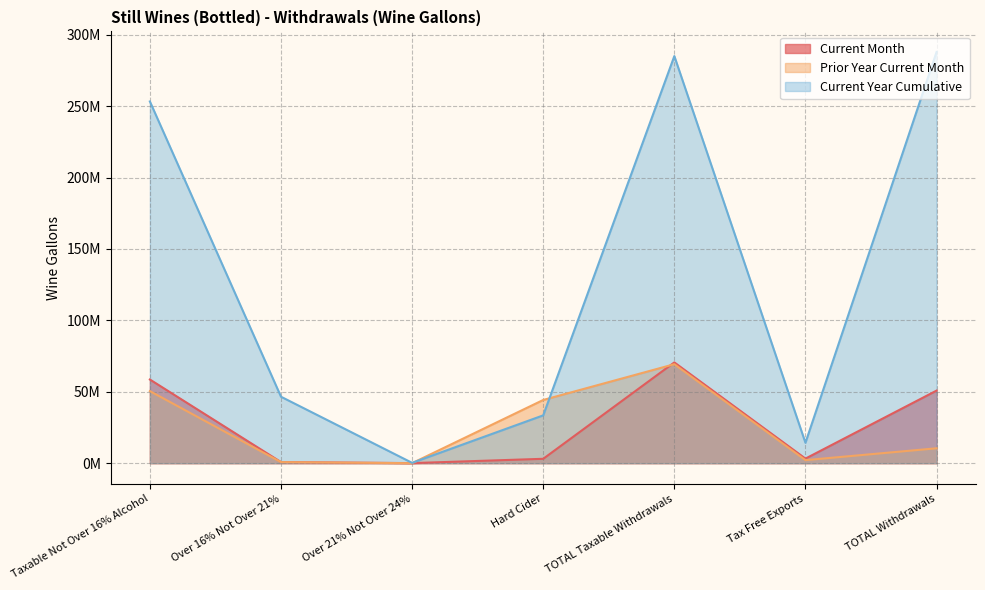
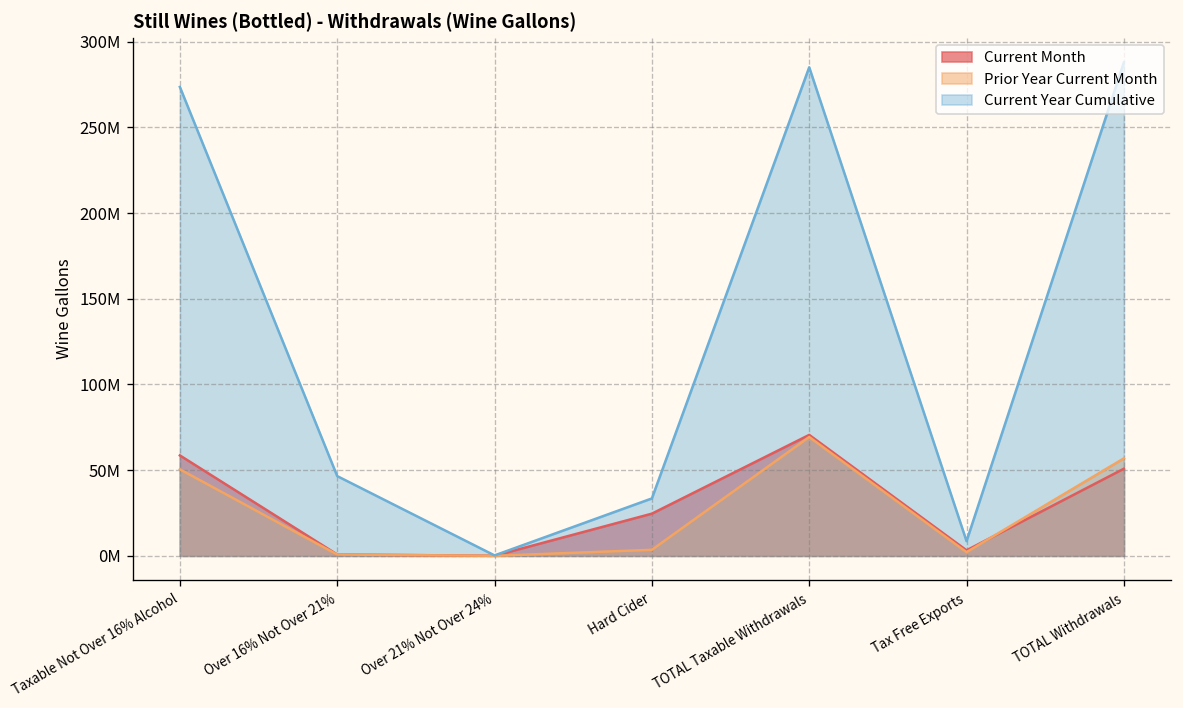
  {
    "Current Month": {
      "Taxable Not Over 16% Alcohol": 59000000,
-     "Hard Cider": 3000000,
+     "Hard Cider": 25000000,
      "TOTAL Withdrawals": 51000000
    },
    "Prior Year Current Month": {
      "Taxable Not Over 16% Alcohol": 50000000,
-     "Hard Cider": 44000000,
-     "TOTAL Withdrawals": 10000000
+     "Hard Cider": 4000000,
+     "TOTAL Withdrawals": 57000000
    },
    "Current Year Cumulative": {
-     "Taxable Not Over 16% Alcohol": 253000000,
+     "Taxable Not Over 16% Alcohol": 274000000,
      "Over 16% Not Over 21%": 47000000,
      "Hard Cider": 33000000,
      "TOTAL Taxable Withdrawals": 285000000,
-     "Tax Free Exports": 14000000
+     "Tax Free Exports": 9000000
    }
  }
